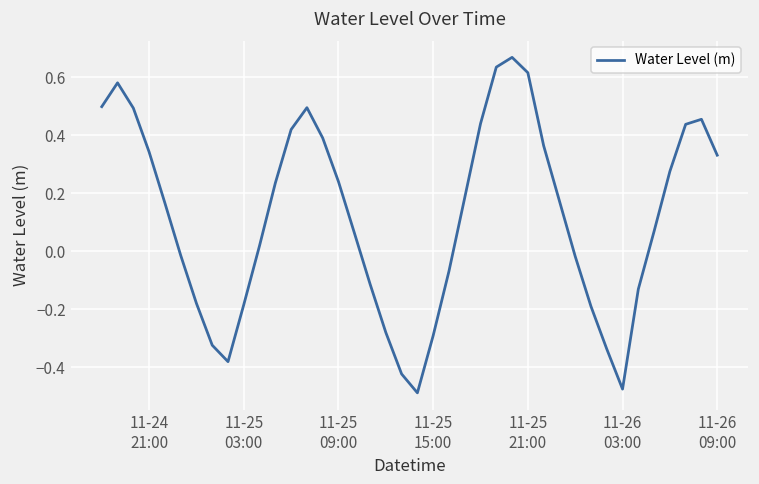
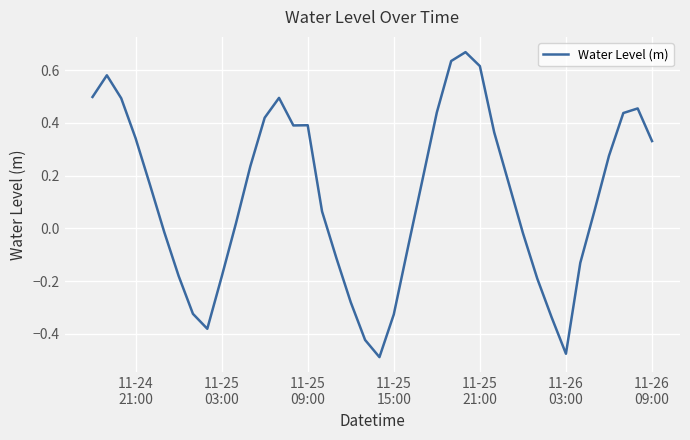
  {
    "11-24 21:00": 0.34,
    "11-25 03:00": -0.18,
-   "11-25 09:00": 0.24,
-   "11-25 15:00": -0.29,
+   "11-25 09:00": 0.39,
+   "11-25 15:00": -0.33,
    "11-25 21:00": 0.61,
    "11-26 03:00": -0.48,
    "11-26 09:00": 0.33
  }
